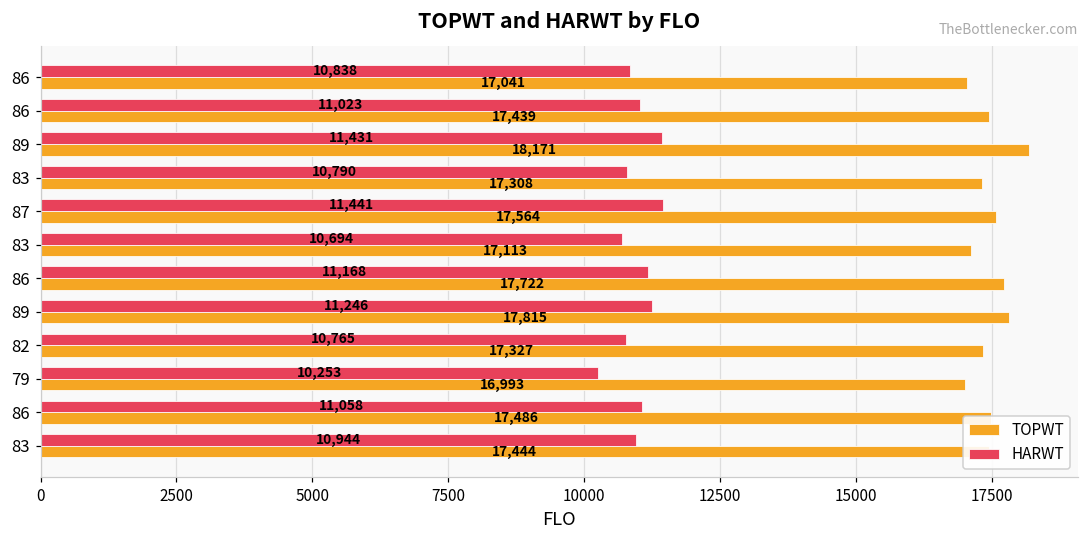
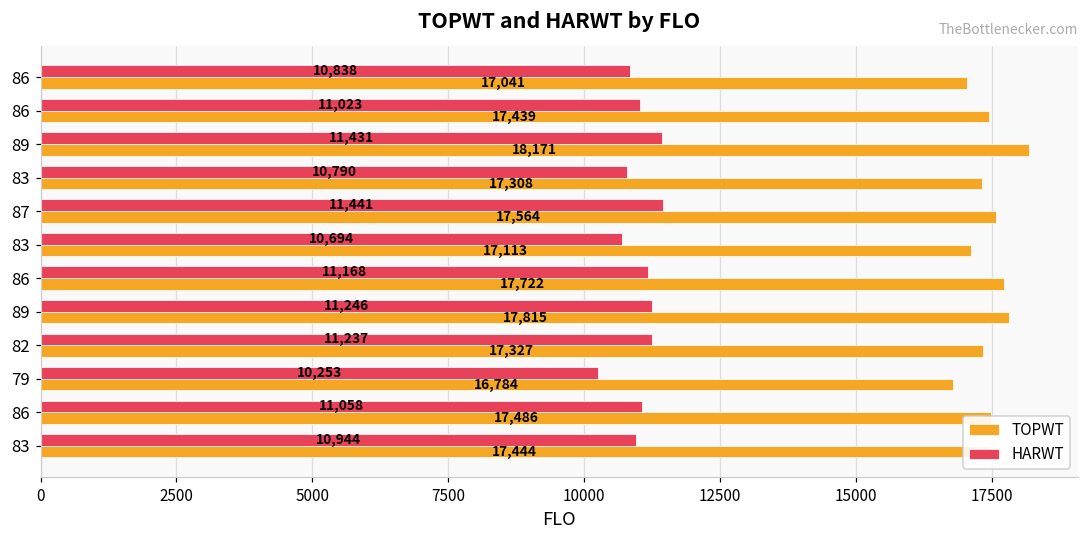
  {
    "TOPWT": {
      "87": "17,564",
      "82": "17,327",
-     "79": "16,993"
+     "79": "16,784"
    },
    "HARWT": {
      "87": "11,441",
-     "82": "10,765",
+     "82": "11,237",
      "79": "10,253"
    }
  }
